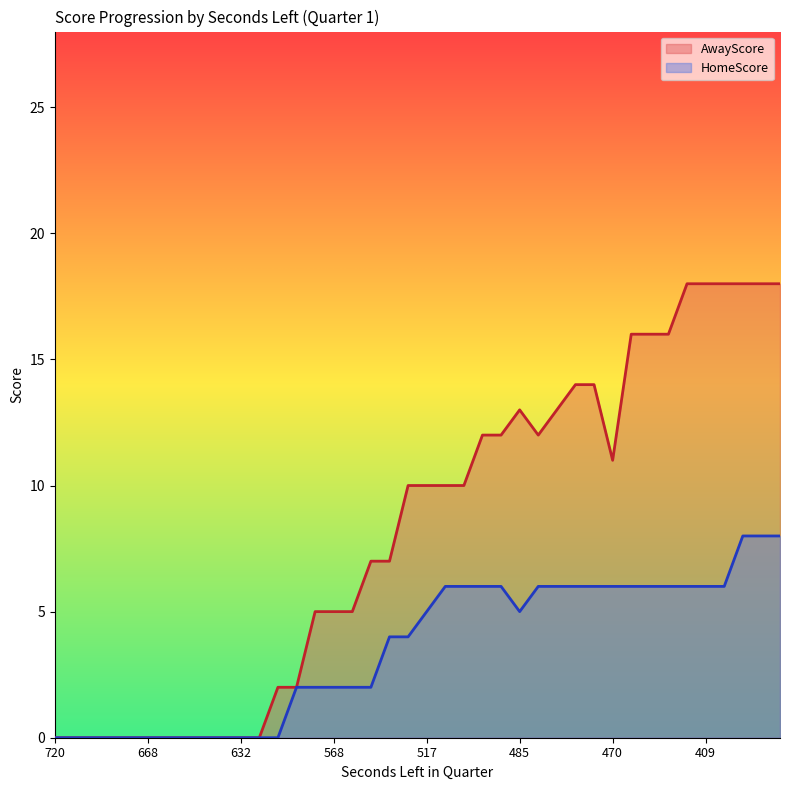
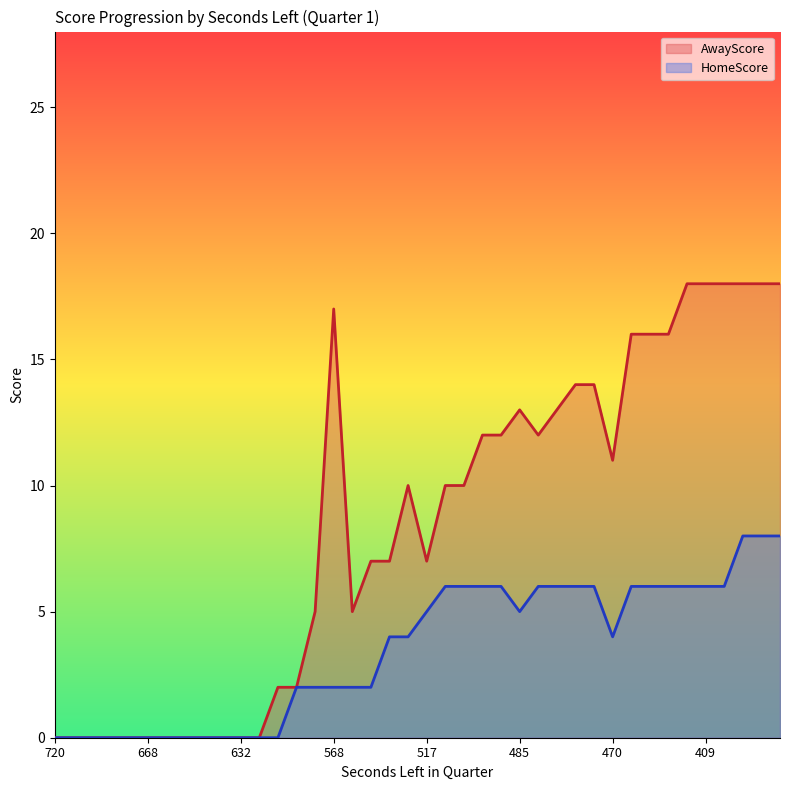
  {
    "AwayScore": {
-     "568": 5,
-     "517": 10,
+     "568": 17,
+     "517": 7,
      "485": 13,
      "470": 11,
      "409": 18
    },
    "HomeScore": {
      "568": 2,
      "517": 5,
      "485": 5,
-     "470": 6,
+     "470": 4,
      "409": 6
    }
  }
